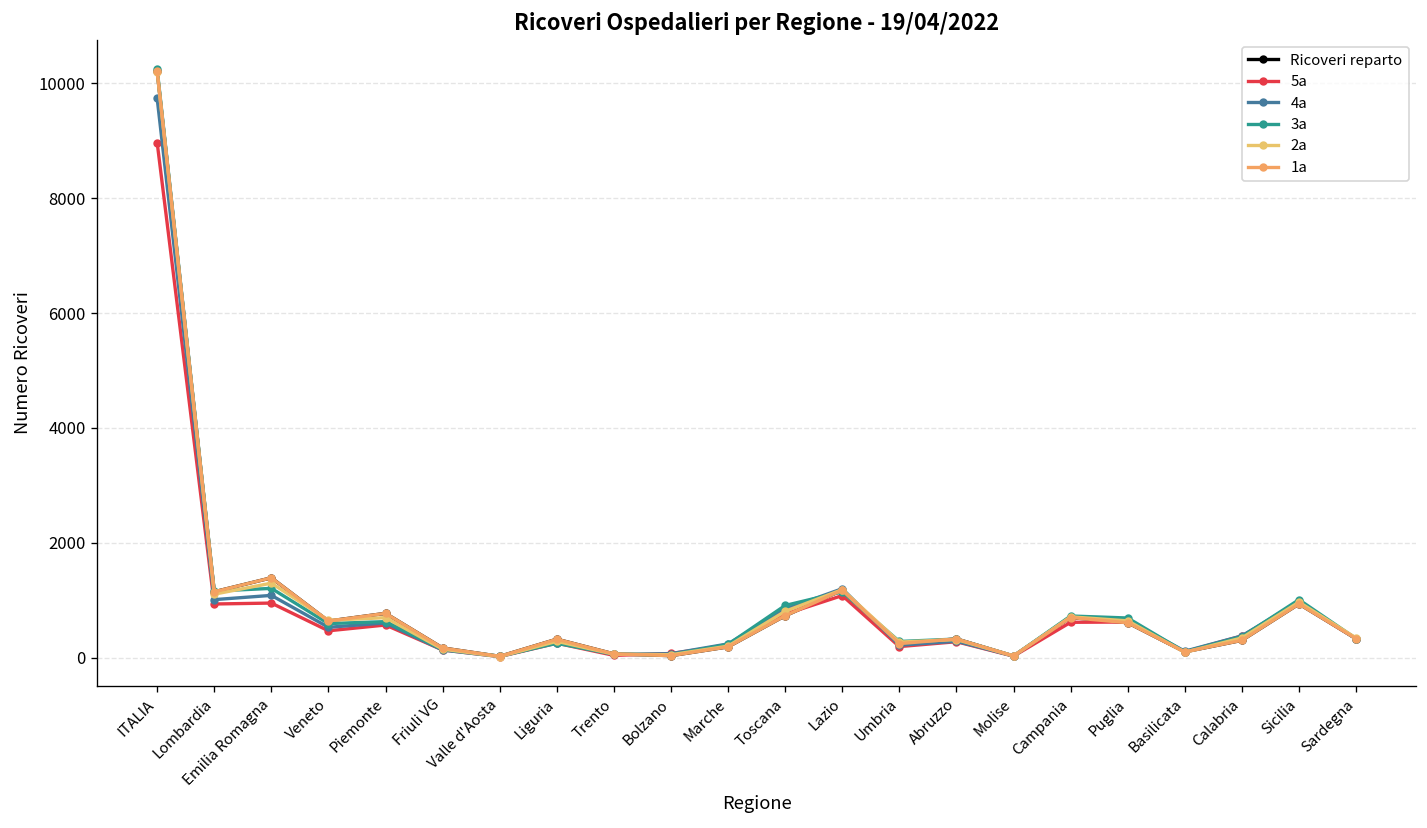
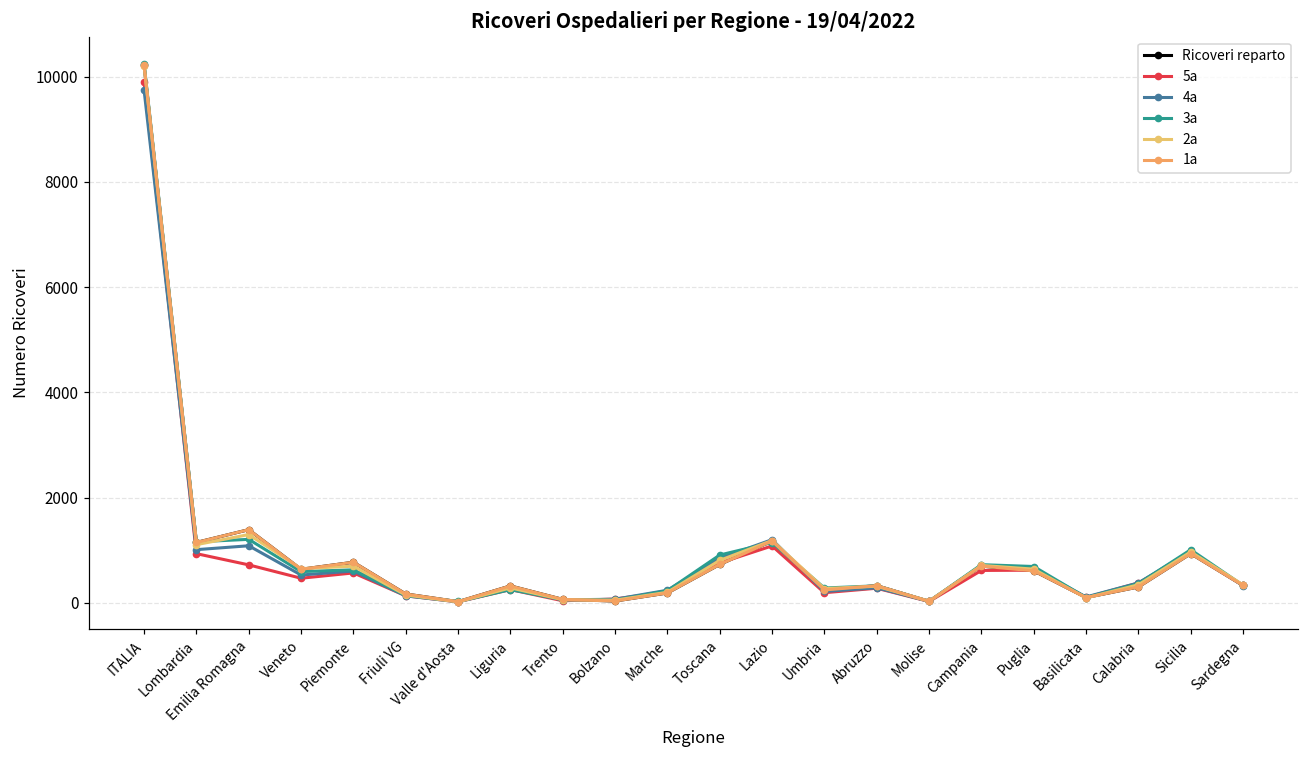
  {
    "5a": {
-     "ITALIA": 9000,
+     "ITALIA": 9900,
      "Lombardia": 900,
-     "Emilia Romagna": 1000,
+     "Emilia Romagna": 700,
      "Veneto": 500,
      "Lazio": 1100,
      "Campania": 600
    }
  }
